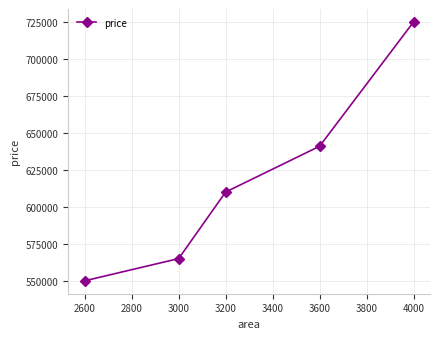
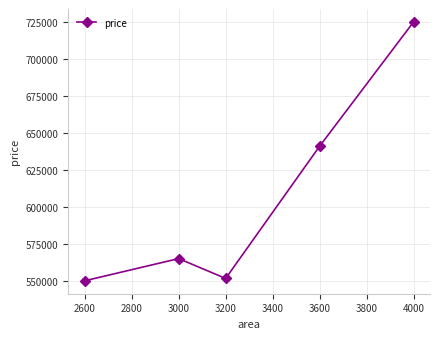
  {
    "2600": 550000,
    "3000": 565000,
-   "3200": 610000,
+   "3200": 552000,
    "3600": 641000,
    "4000": 725000
  }
